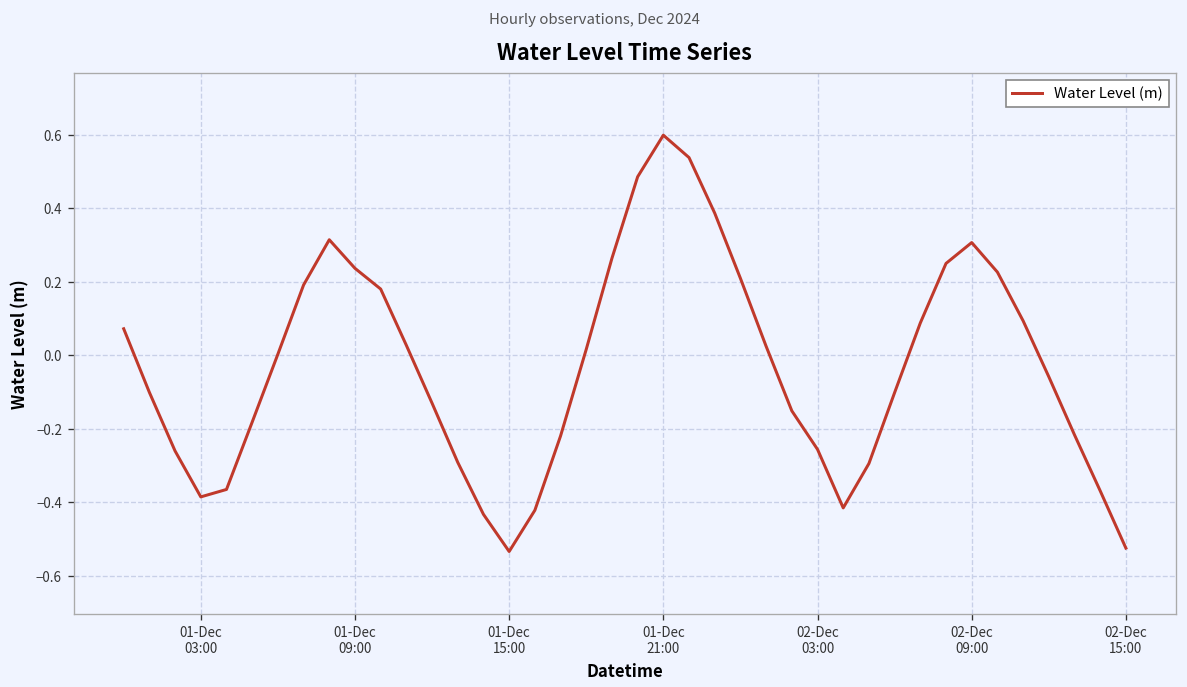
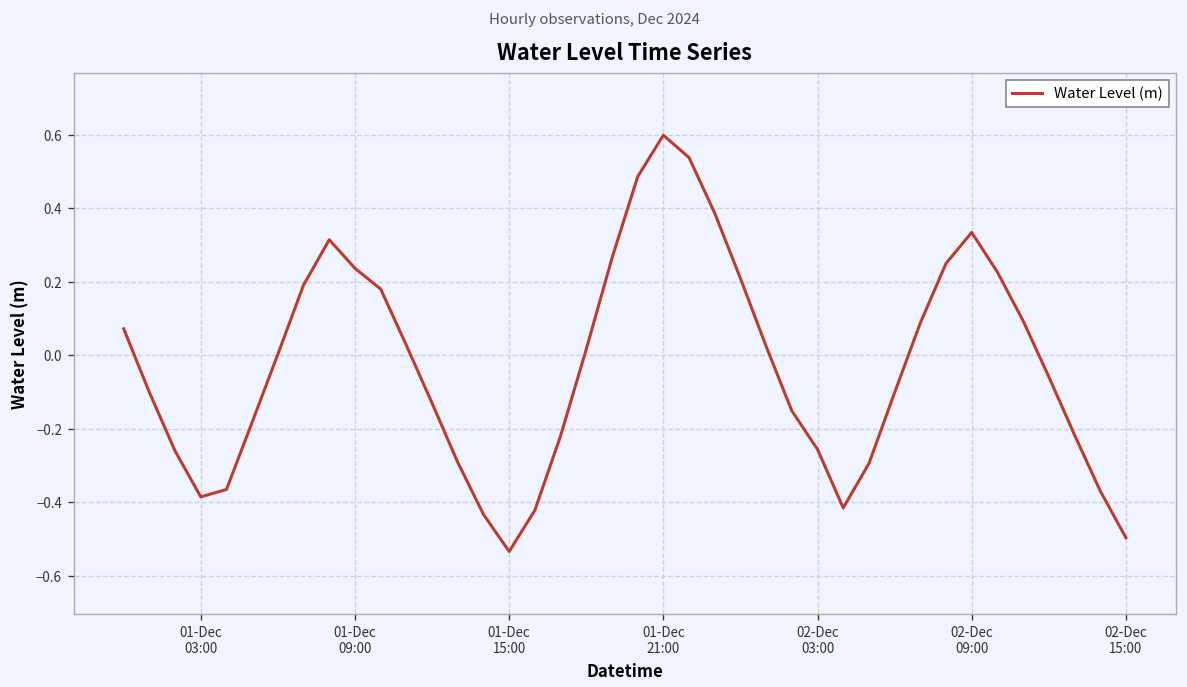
  {
    "01-Dec 03:00": -0.39,
    "01-Dec 09:00": 0.24,
    "01-Dec 15:00": -0.53,
    "01-Dec 21:00": 0.60,
    "02-Dec 03:00": -0.26,
-   "02-Dec 09:00": 0.31,
-   "02-Dec 15:00": -0.53
+   "02-Dec 09:00": 0.33,
+   "02-Dec 15:00": -0.50
  }
